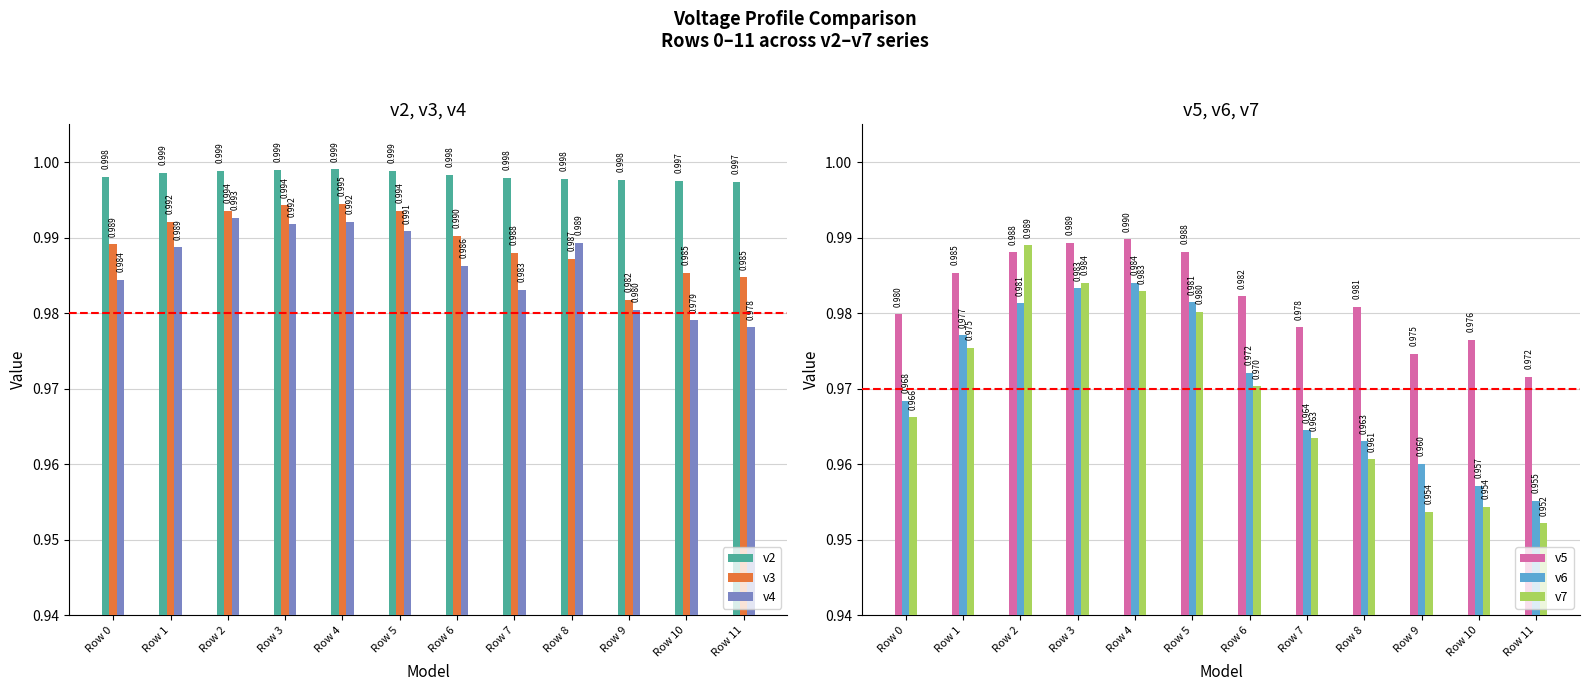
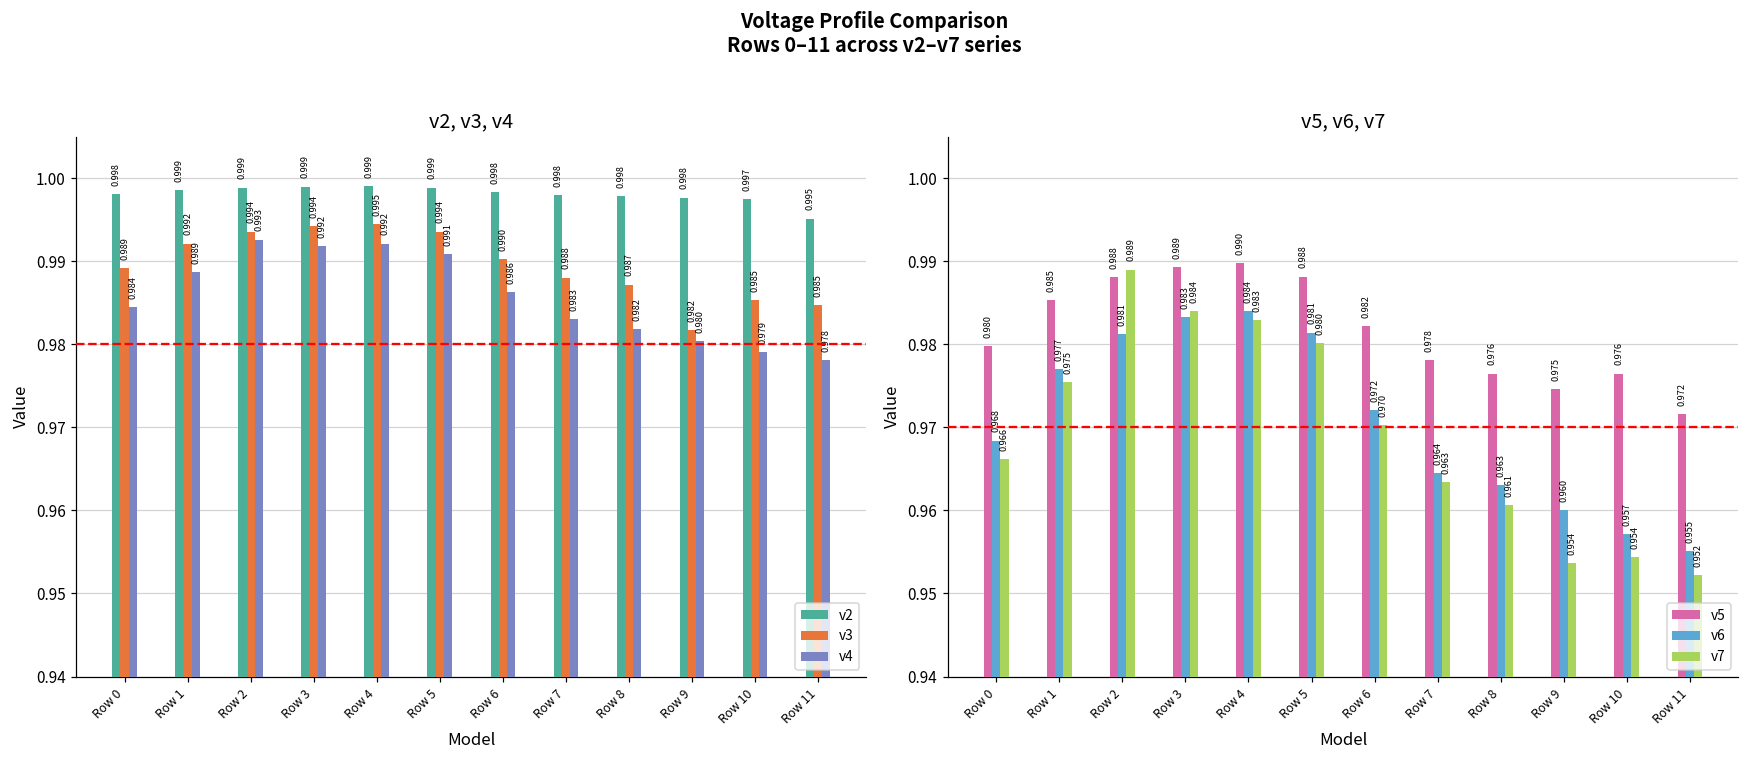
  {
    "v2, v3, v4": {
      "v2": {
        "Row 0": 0.998,
        "Row 1": 0.999,
        "Row 2": 0.999,
        "Row 3": 0.999,
        "Row 4": 0.999,
        "Row 5": 0.999,
        "Row 6": 0.998,
        "Row 7": 0.998,
        "Row 8": 0.998,
        "Row 9": 0.998,
        "Row 10": 0.997,
-       "Row 11": 0.997
+       "Row 11": 0.995
      },
      "v3": {
        "Row 0": 0.989,
        "Row 1": 0.992,
        "Row 2": 0.994,
        "Row 3": 0.994,
        "Row 4": 0.995,
        "Row 5": 0.994,
        "Row 6": 0.990,
        "Row 7": 0.988,
        "Row 8": 0.987,
        "Row 9": 0.982,
        "Row 10": 0.985,
        "Row 11": 0.985
      },
      "v4": {
        "Row 0": 0.984,
        "Row 1": 0.989,
        "Row 2": 0.993,
        "Row 3": 0.992,
        "Row 4": 0.992,
        "Row 5": 0.991,
        "Row 6": 0.986,
        "Row 7": 0.983,
-       "Row 8": 0.989,
+       "Row 8": 0.982,
        "Row 9": 0.980,
        "Row 10": 0.979,
        "Row 11": 0.978
      }
    },
    "v5, v6, v7": {
      "v5": {
        "Row 0": 0.980,
        "Row 1": 0.985,
        "Row 2": 0.988,
        "Row 3": 0.989,
        "Row 4": 0.990,
        "Row 5": 0.988,
        "Row 6": 0.982,
        "Row 7": 0.978,
-       "Row 8": 0.981,
+       "Row 8": 0.976,
        "Row 9": 0.975,
        "Row 10": 0.976,
        "Row 11": 0.972
      },
      "v6": {
        "Row 0": 0.968,
        "Row 1": 0.977,
        "Row 2": 0.981,
        "Row 3": 0.983,
        "Row 4": 0.984,
        "Row 5": 0.981,
        "Row 6": 0.972,
        "Row 7": 0.964,
        "Row 8": 0.963,
        "Row 9": 0.960,
        "Row 10": 0.957,
        "Row 11": 0.955
      },
      "v7": {
        "Row 0": 0.966,
        "Row 1": 0.975,
        "Row 2": 0.989,
        "Row 3": 0.984,
        "Row 4": 0.983,
        "Row 5": 0.980,
        "Row 6": 0.970,
        "Row 7": 0.963,
        "Row 8": 0.961,
        "Row 9": 0.954,
        "Row 10": 0.954,
        "Row 11": 0.952
      }
    }
  }
